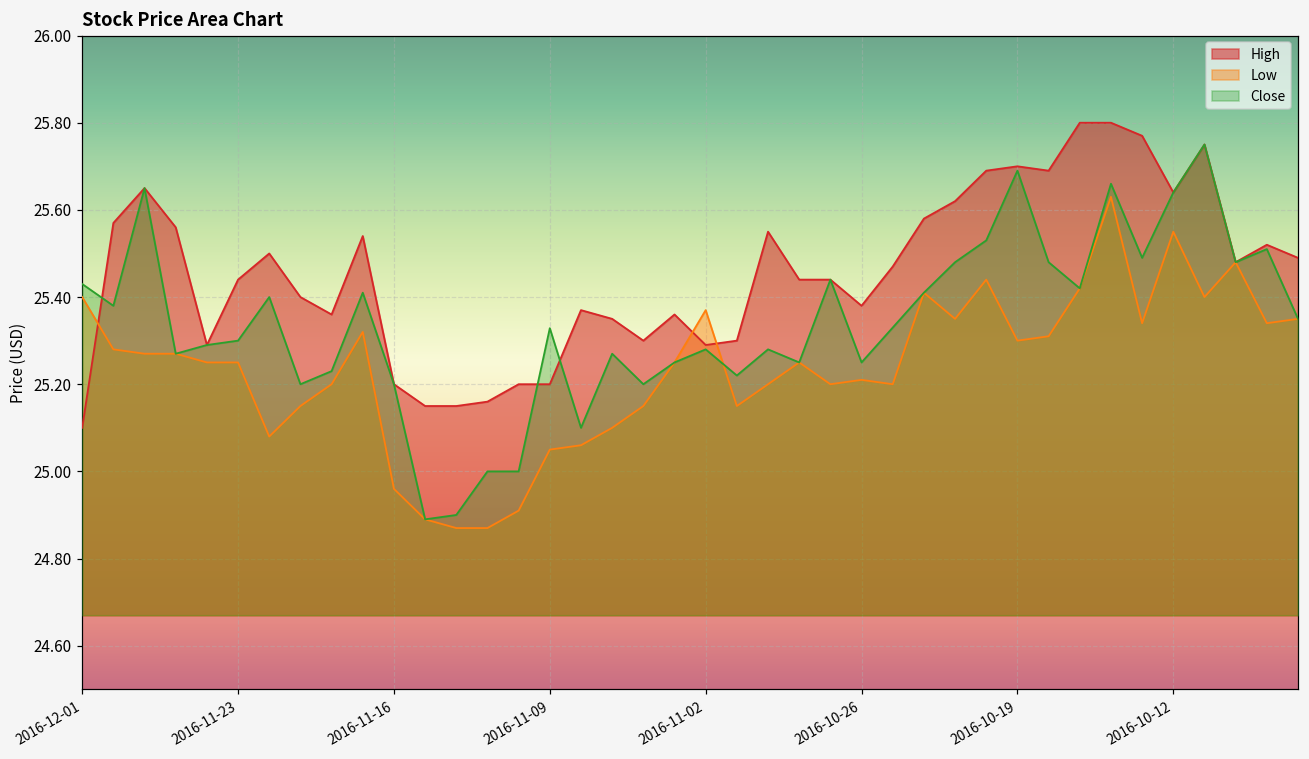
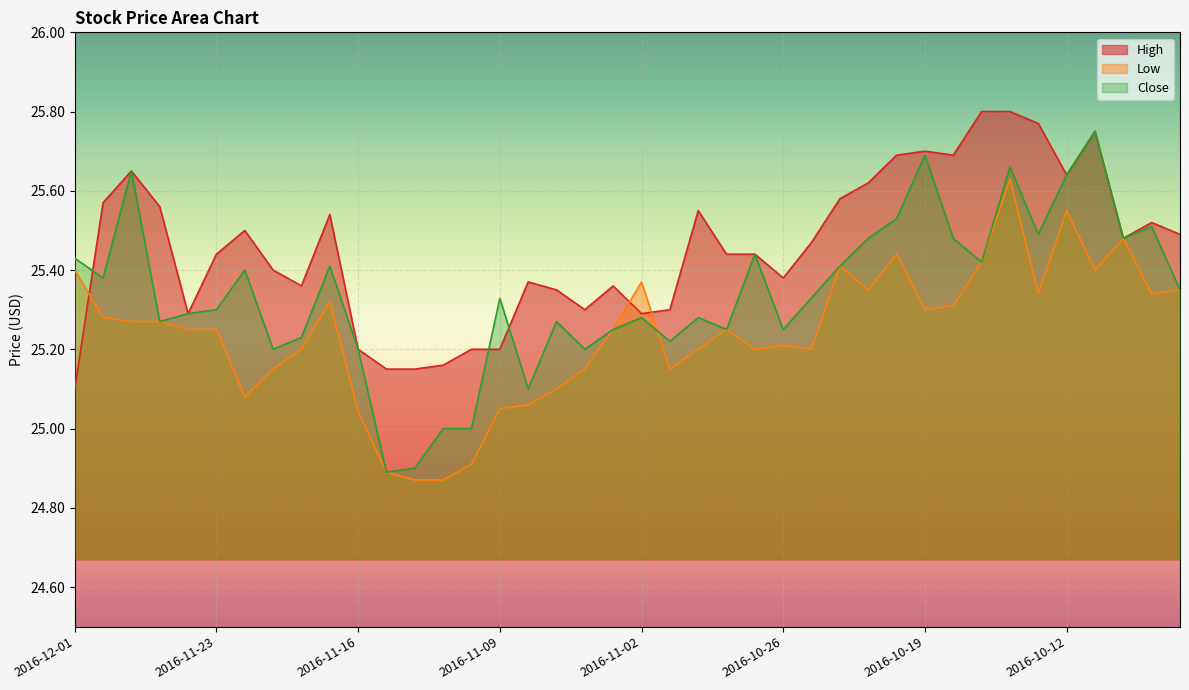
  {
    "High": {
      "2016-12-01": 25.10,
      "2016-11-23": 25.44,
      "2016-11-09": 25.20,
      "2016-11-02": 25.29,
      "2016-10-26": 25.38,
      "2016-10-19": 25.70
    },
    "Low": {
      "2016-12-01": 25.40,
      "2016-11-23": 25.25,
-     "2016-11-16": 24.96,
+     "2016-11-16": 25.04,
      "2016-11-09": 25.05,
      "2016-11-02": 25.37,
      "2016-10-26": 25.21,
      "2016-10-19": 25.30,
      "2016-10-12": 25.55
    },
    "Close": {
      "2016-12-01": 25.43,
      "2016-11-23": 25.30,
      "2016-11-09": 25.33,
      "2016-11-02": 25.28,
      "2016-10-26": 25.25,
      "2016-10-19": 25.69
    }
  }
